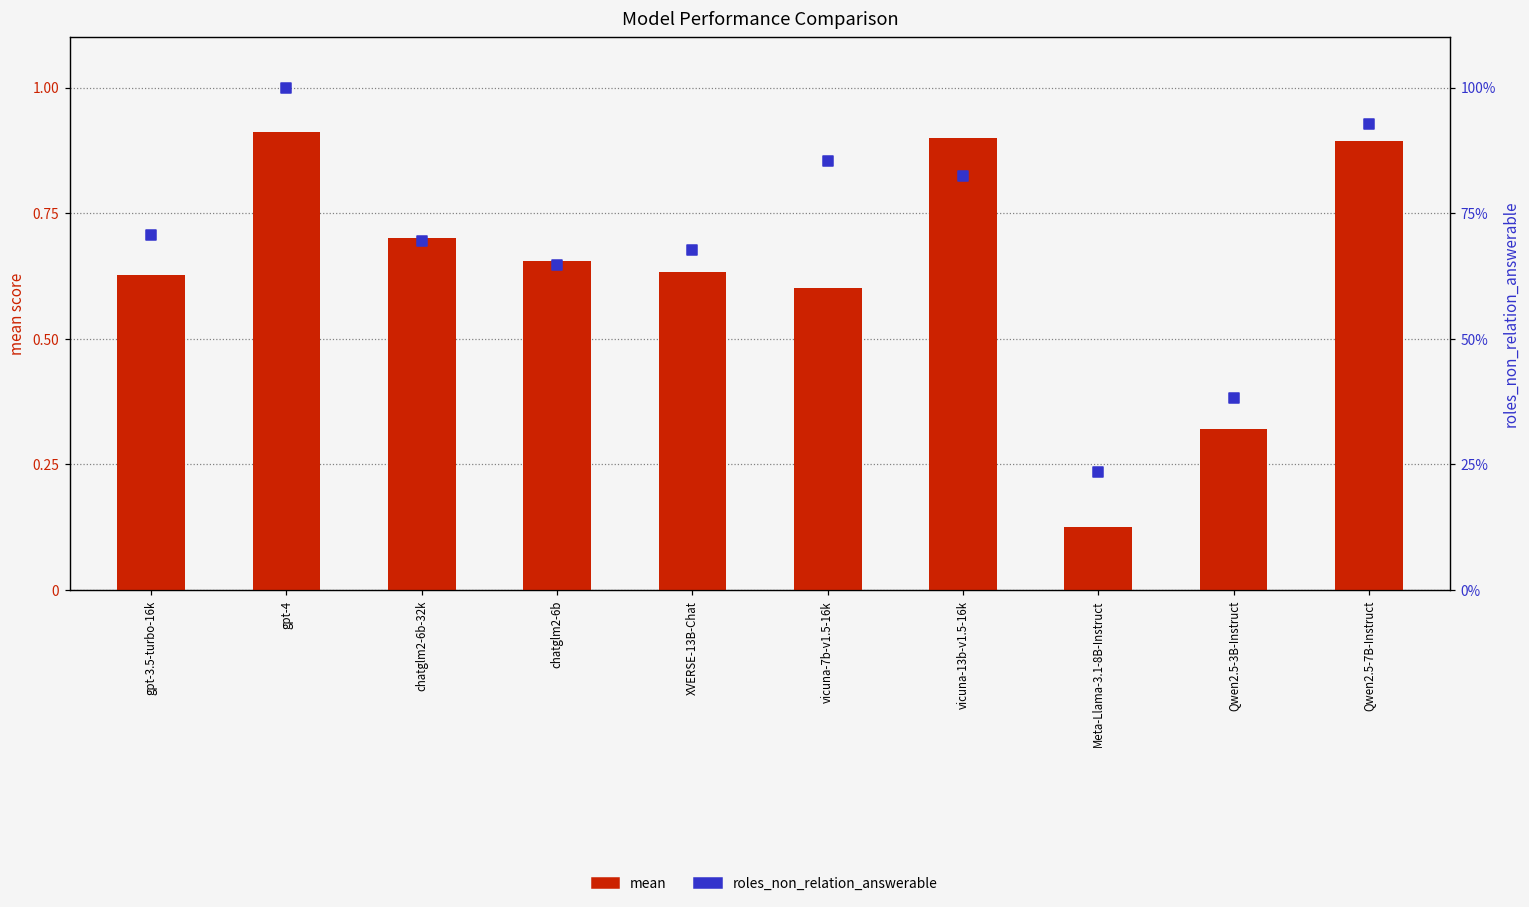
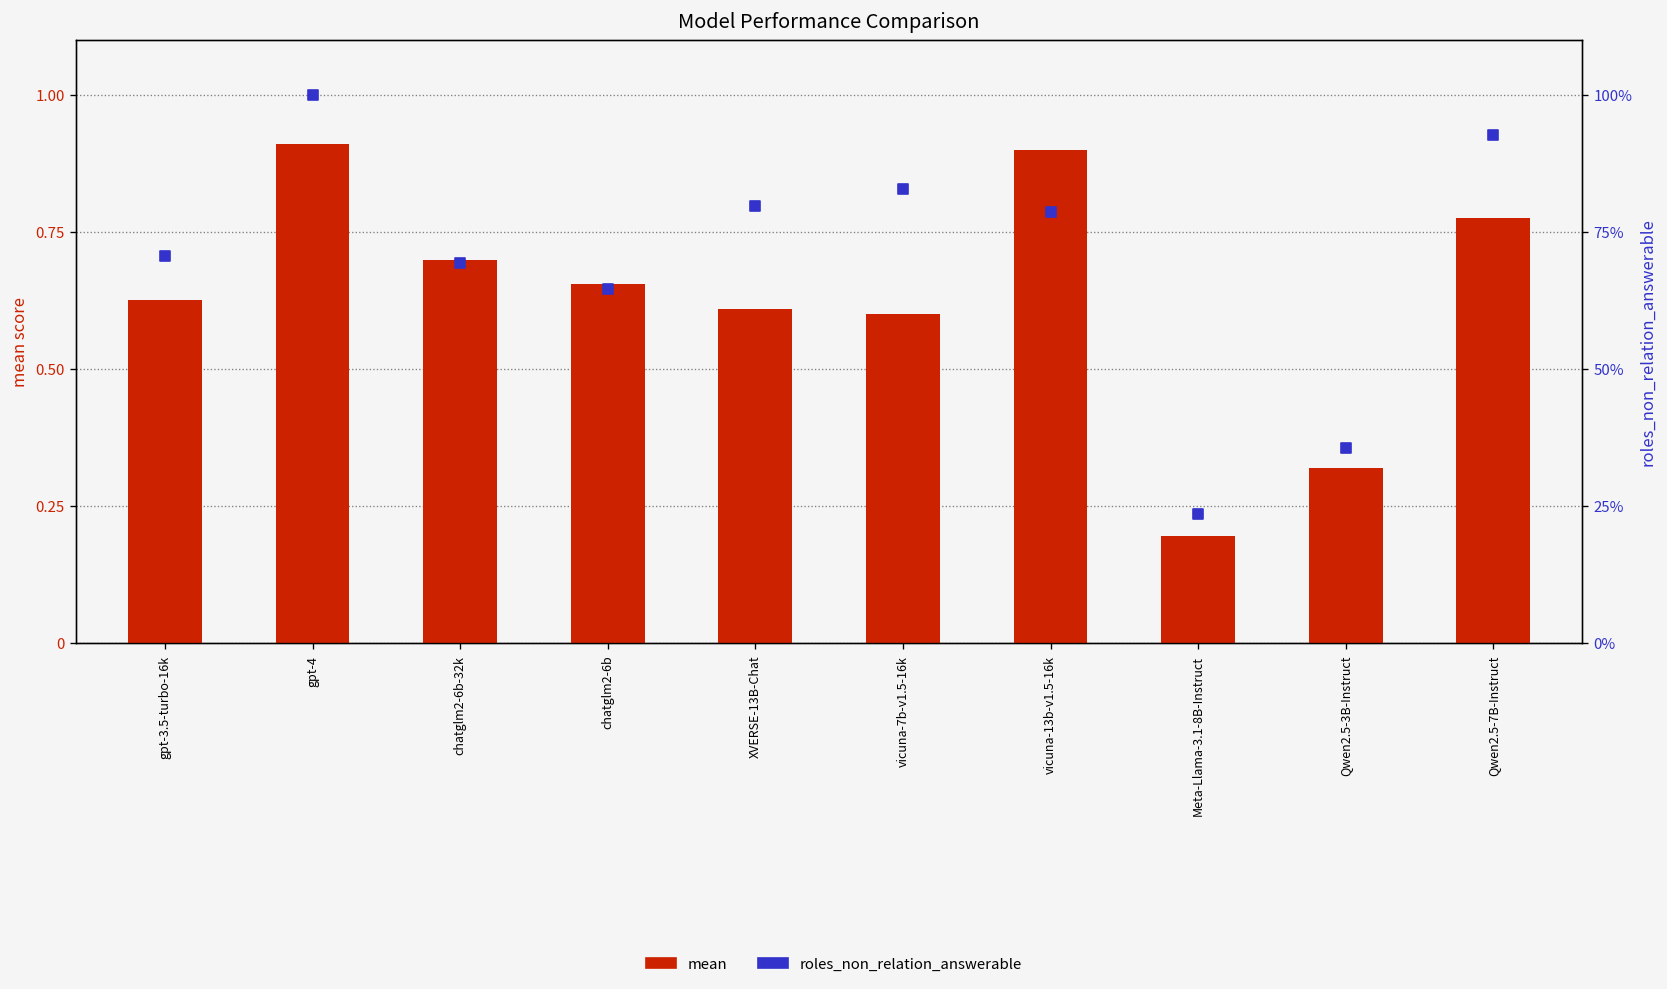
  {
    "mean": {
      "gpt-3.5-turbo-16k": "0.63",
      "gpt-4": "0.91",
      "chatglm2-6b-32k": "0.70",
      "chatglm2-6b": "0.66",
-     "XVERSE-13B-Chat": "0.63",
+     "XVERSE-13B-Chat": "0.61",
      "vicuna-7b-v1.5-16k": "0.60",
      "vicuna-13b-v1.5-16k": "0.90",
-     "Meta-Llama-3.1-8B-Instruct": "0.13",
+     "Meta-Llama-3.1-8B-Instruct": "0.20",
      "Qwen2.5-3B-Instruct": "0.32",
-     "Qwen2.5-7B-Instruct": "0.89"
+     "Qwen2.5-7B-Instruct": "0.78"
    },
    "roles_non_relation_answerable": {
-     "XVERSE-13B-Chat": "68%",
-     "vicuna-7b-v1.5-16k": "85%",
-     "vicuna-13b-v1.5-16k": "82%",
-     "Qwen2.5-3B-Instruct": "38%"
+     "XVERSE-13B-Chat": "80%",
+     "vicuna-7b-v1.5-16k": "83%",
+     "vicuna-13b-v1.5-16k": "79%",
+     "Qwen2.5-3B-Instruct": "36%"
    }
  }
